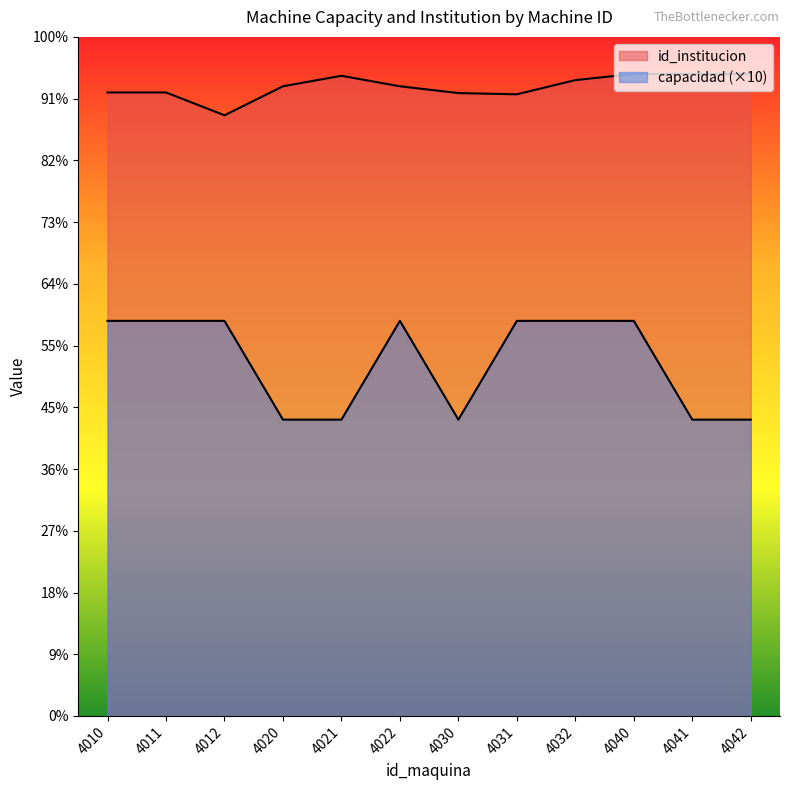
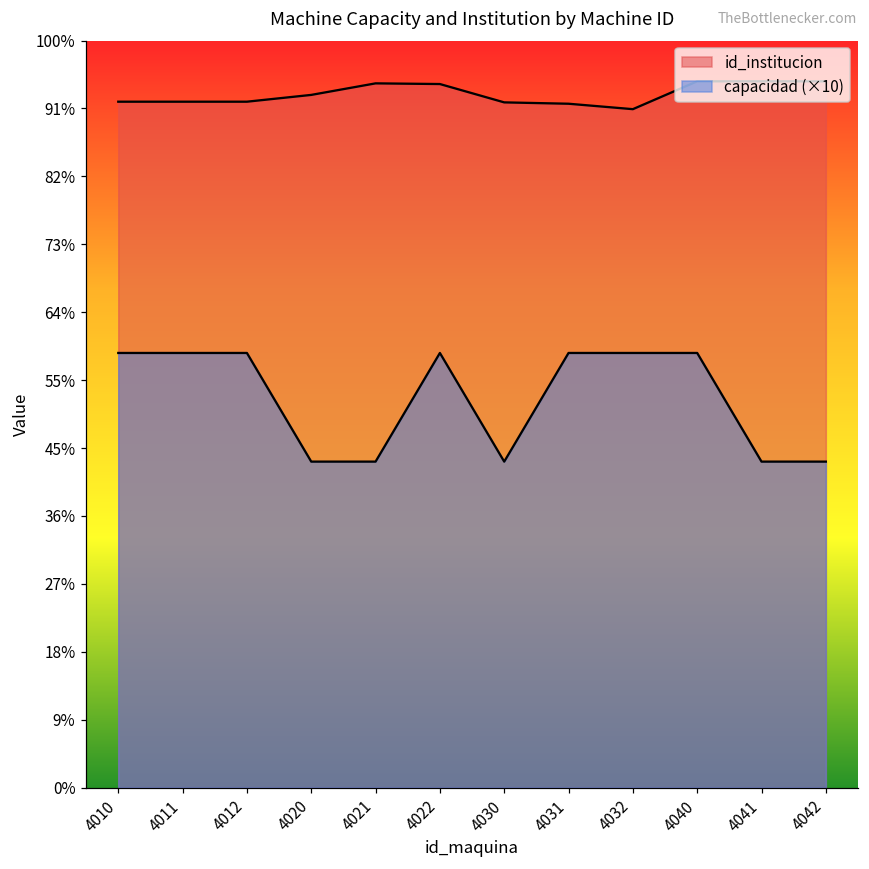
  {
    "id_institucion": {
      "4010": "92%",
      "4011": "92%",
-     "4012": "88%",
+     "4012": "92%",
      "4020": "93%",
      "4021": "94%",
-     "4022": "93%",
+     "4022": "94%",
      "4030": "92%",
      "4031": "92%",
-     "4032": "94%"
+     "4032": "91%"
    },
    "capacidad (×10)": {
      "4010": "58%",
      "4011": "58%",
      "4012": "58%",
      "4020": "44%",
      "4021": "44%",
      "4022": "58%",
      "4030": "44%",
      "4031": "58%",
      "4032": "58%",
      "4040": "58%",
      "4041": "44%",
      "4042": "44%"
    }
  }
